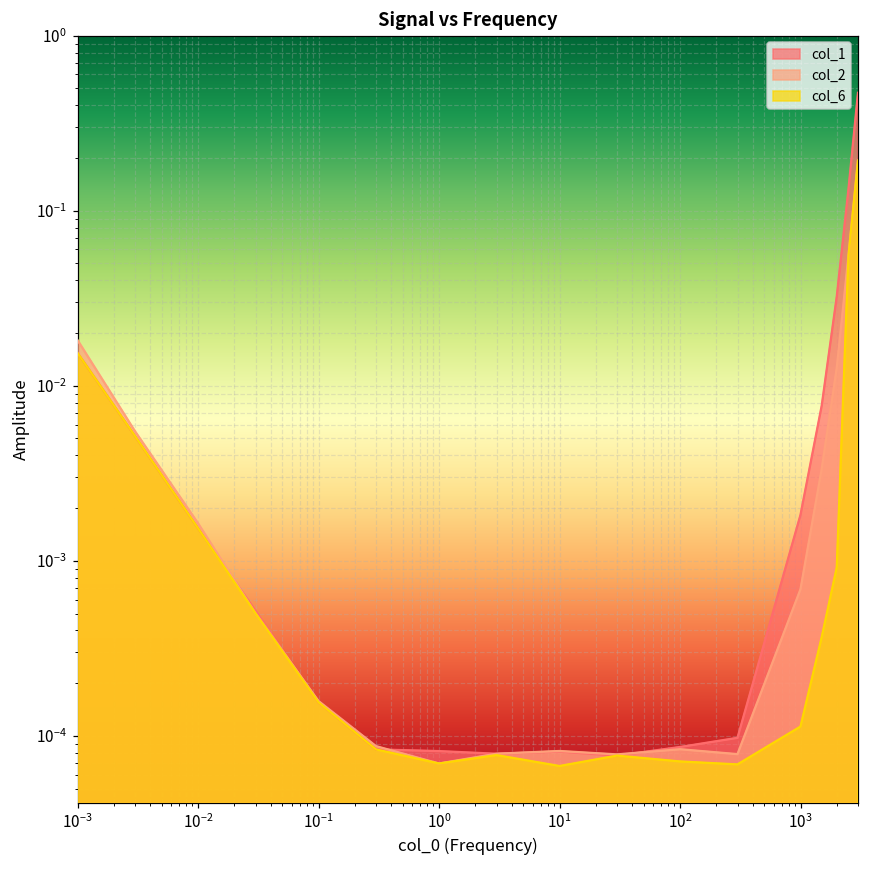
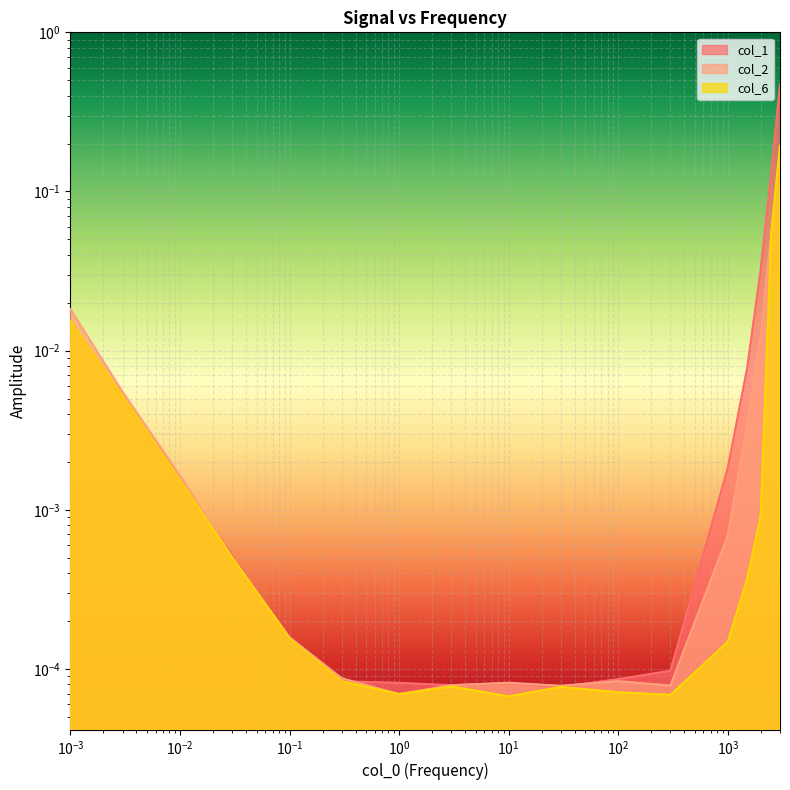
  {
    "col_6": {
      "10^1": 0.000067,
      "10^2": 0.00007,
-     "10^3": 0.00011
+     "10^3": 0.00015
    }
  }
